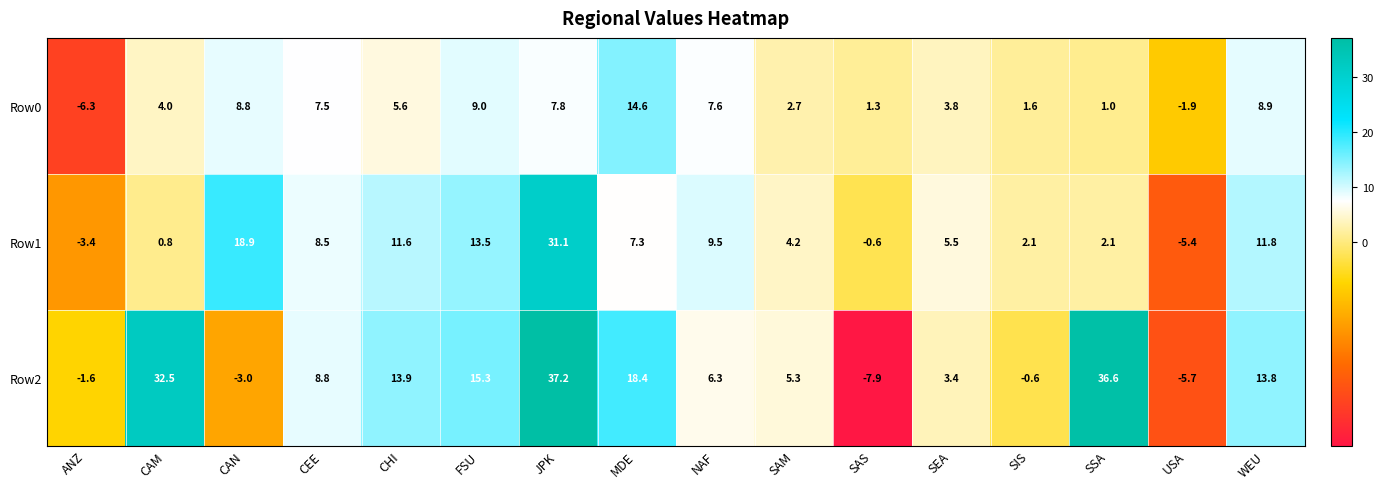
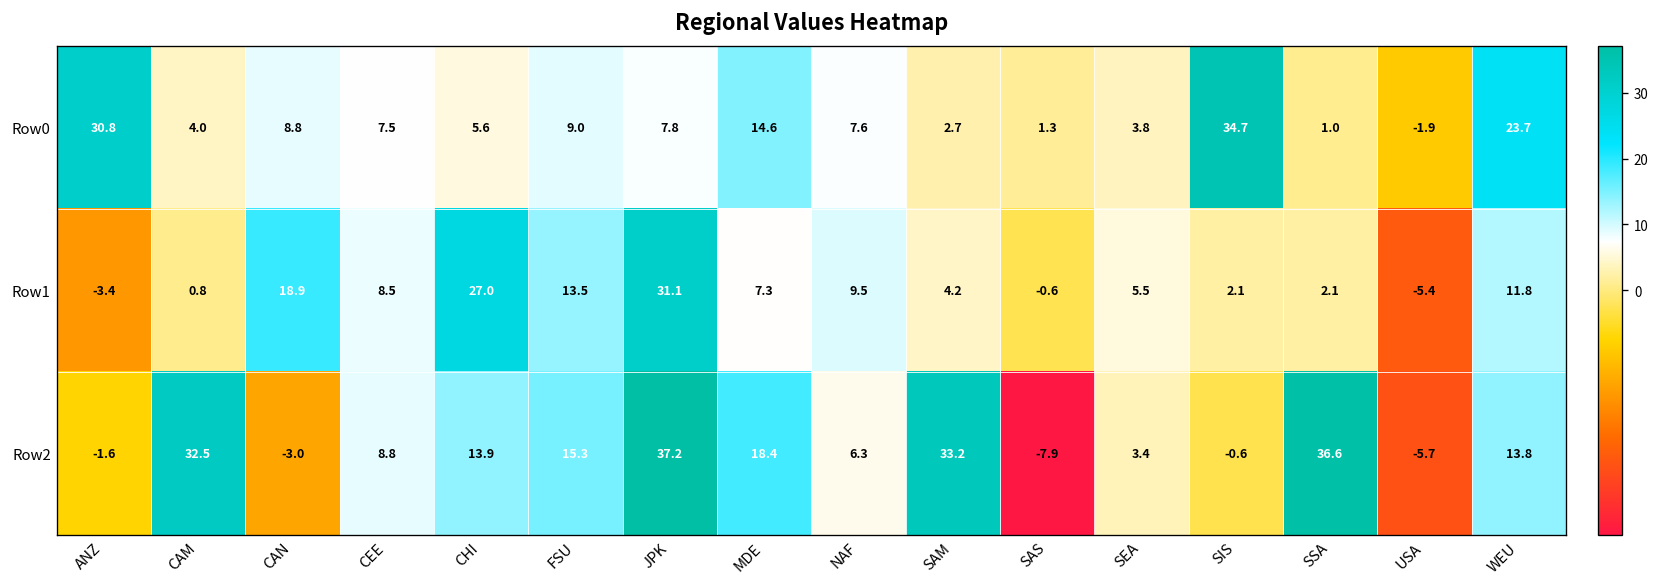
  {
    "Row0": {
-     "ANZ": -6.3,
+     "ANZ": 30.8,
      "CAM": 4.0,
      "CAN": 8.8,
      "CEE": 7.5,
      "CHI": 5.6,
      "FSU": 9.0,
      "JPK": 7.8,
      "MDE": 14.6,
      "NAF": 7.6,
      "SAM": 2.7,
      "SAS": 1.3,
      "SEA": 3.8,
-     "SIS": 1.6,
+     "SIS": 34.7,
      "SSA": 1.0,
      "USA": -1.9,
-     "WEU": 8.9
+     "WEU": 23.7
    },
    "Row1": {
      "ANZ": -3.4,
      "CAM": 0.8,
      "CAN": 18.9,
      "CEE": 8.5,
-     "CHI": 11.6,
+     "CHI": 27.0,
      "FSU": 13.5,
      "JPK": 31.1,
      "MDE": 7.3,
      "NAF": 9.5,
      "SAM": 4.2,
      "SAS": -0.6,
      "SEA": 5.5,
      "SIS": 2.1,
      "SSA": 2.1,
      "USA": -5.4,
      "WEU": 11.8
    },
    "Row2": {
      "ANZ": -1.6,
      "CAM": 32.5,
      "CAN": -3.0,
      "CEE": 8.8,
      "CHI": 13.9,
      "FSU": 15.3,
      "JPK": 37.2,
      "MDE": 18.4,
      "NAF": 6.3,
-     "SAM": 5.3,
+     "SAM": 33.2,
      "SAS": -7.9,
      "SEA": 3.4,
      "SIS": -0.6,
      "SSA": 36.6,
      "USA": -5.7,
      "WEU": 13.8
    }
  }
